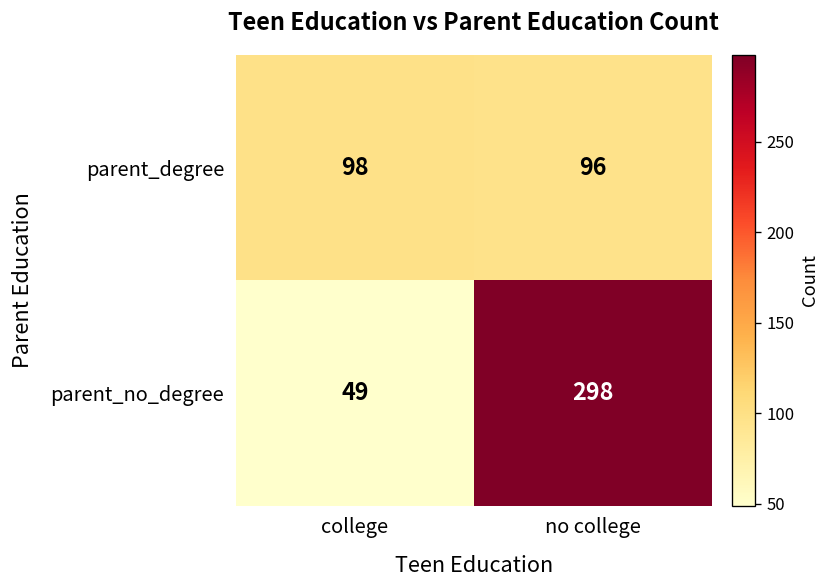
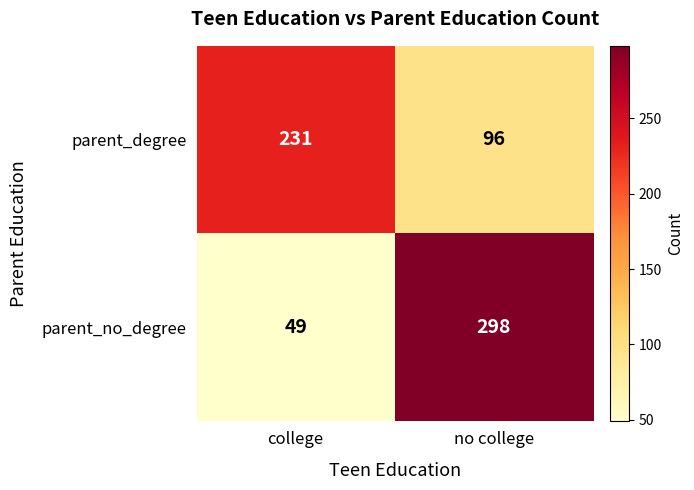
  {
    "parent_degree": {
-     "college": 98,
+     "college": 231,
      "no college": 96
    },
    "parent_no_degree": {
      "college": 49,
      "no college": 298
    }
  }
